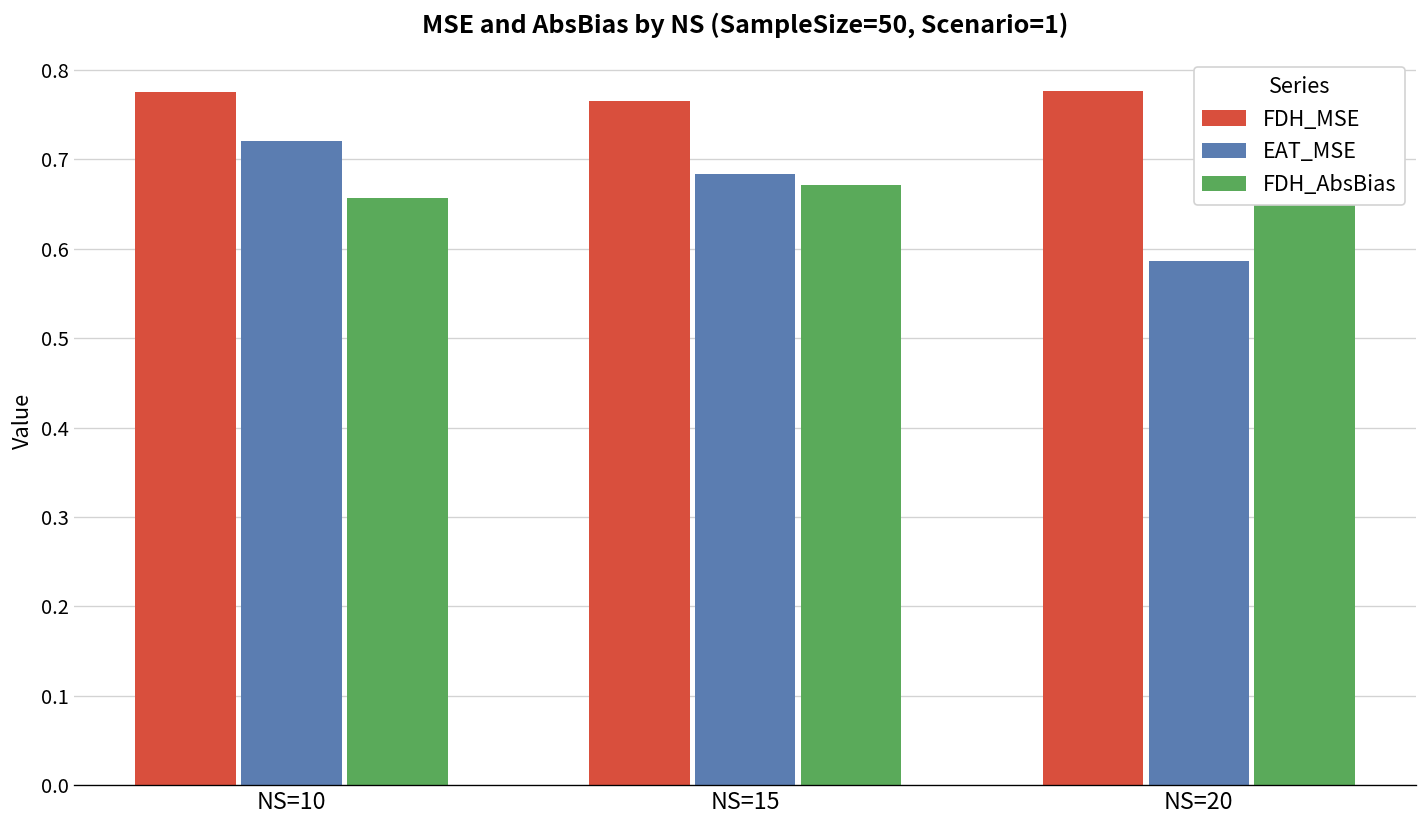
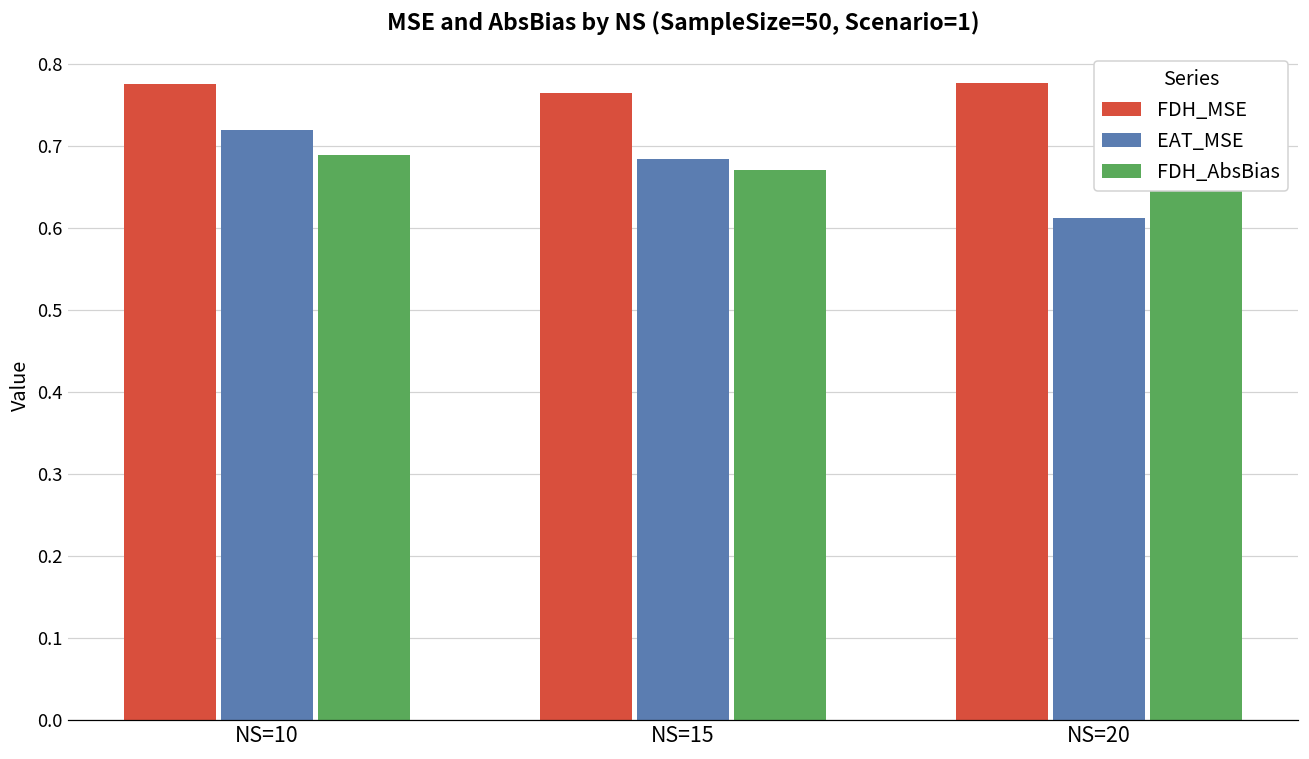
  {
    "FDH_MSE": {
      "NS=10": 0.78,
      "NS=15": 0.77,
      "NS=20": 0.78
    },
    "EAT_MSE": {
      "NS=10": 0.72,
      "NS=15": 0.68,
-     "NS=20": 0.59
+     "NS=20": 0.61
    },
    "FDH_AbsBias": {
-     "NS=10": 0.66,
+     "NS=10": 0.69,
      "NS=15": 0.67
    }
  }
